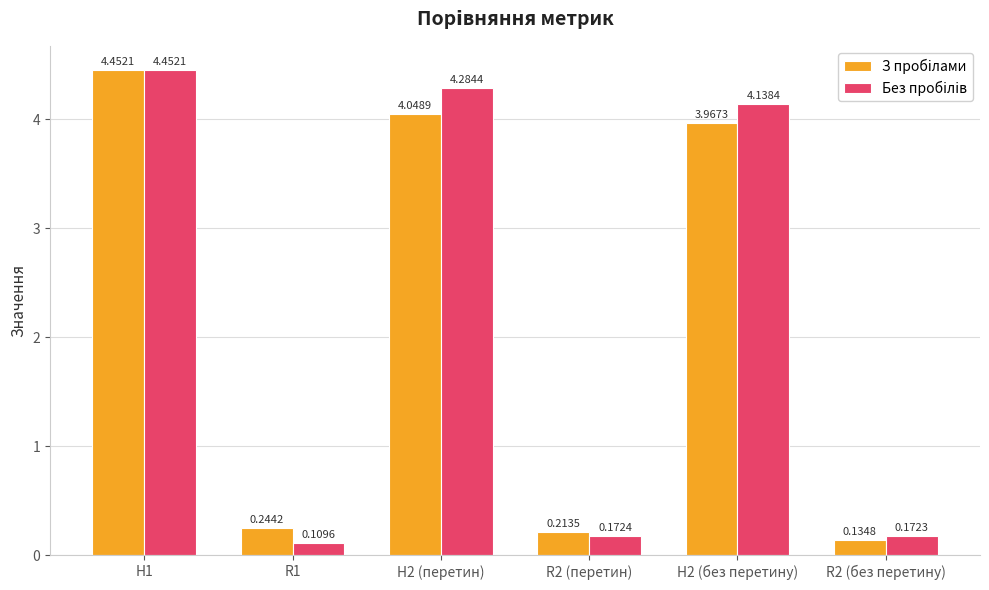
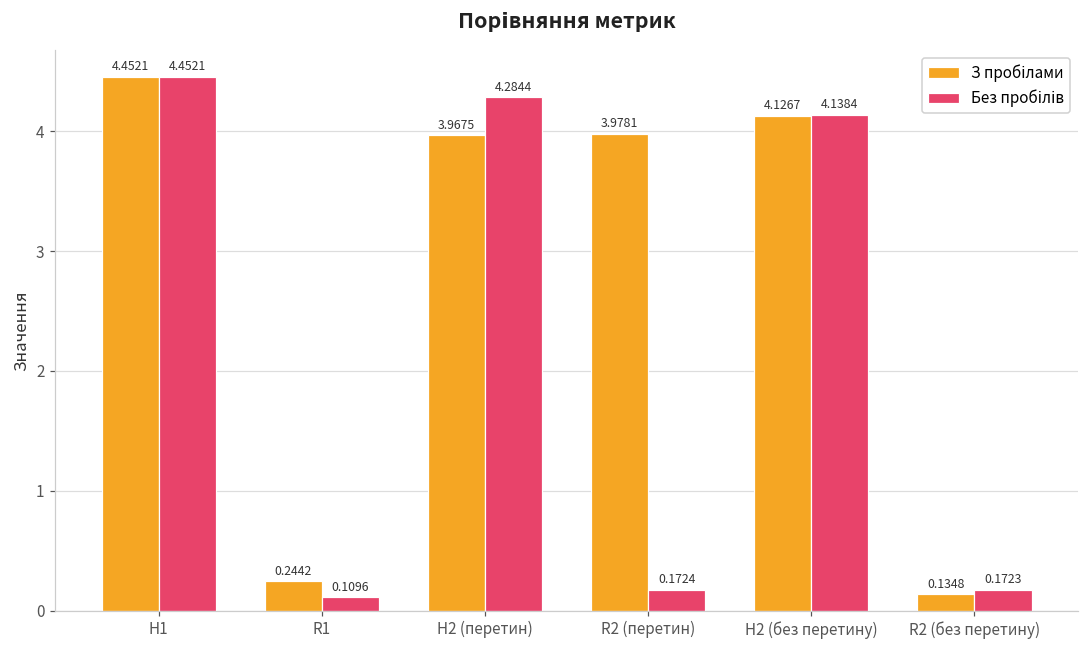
  {
    "З пробілами": {
      "H1": 4.4521,
      "R1": 0.2442,
-     "H2 (перетин)": 4.0489,
-     "R2 (перетин)": 0.2135,
-     "H2 (без перетину)": 3.9673,
+     "H2 (перетин)": 3.9675,
+     "R2 (перетин)": 3.9781,
+     "H2 (без перетину)": 4.1267,
      "R2 (без перетину)": 0.1348
    },
    "Без пробілів": {
      "H1": 4.4521,
      "R1": 0.1096,
      "H2 (перетин)": 4.2844,
      "R2 (перетин)": 0.1724,
      "H2 (без перетину)": 4.1384,
      "R2 (без перетину)": 0.1723
    }
  }
